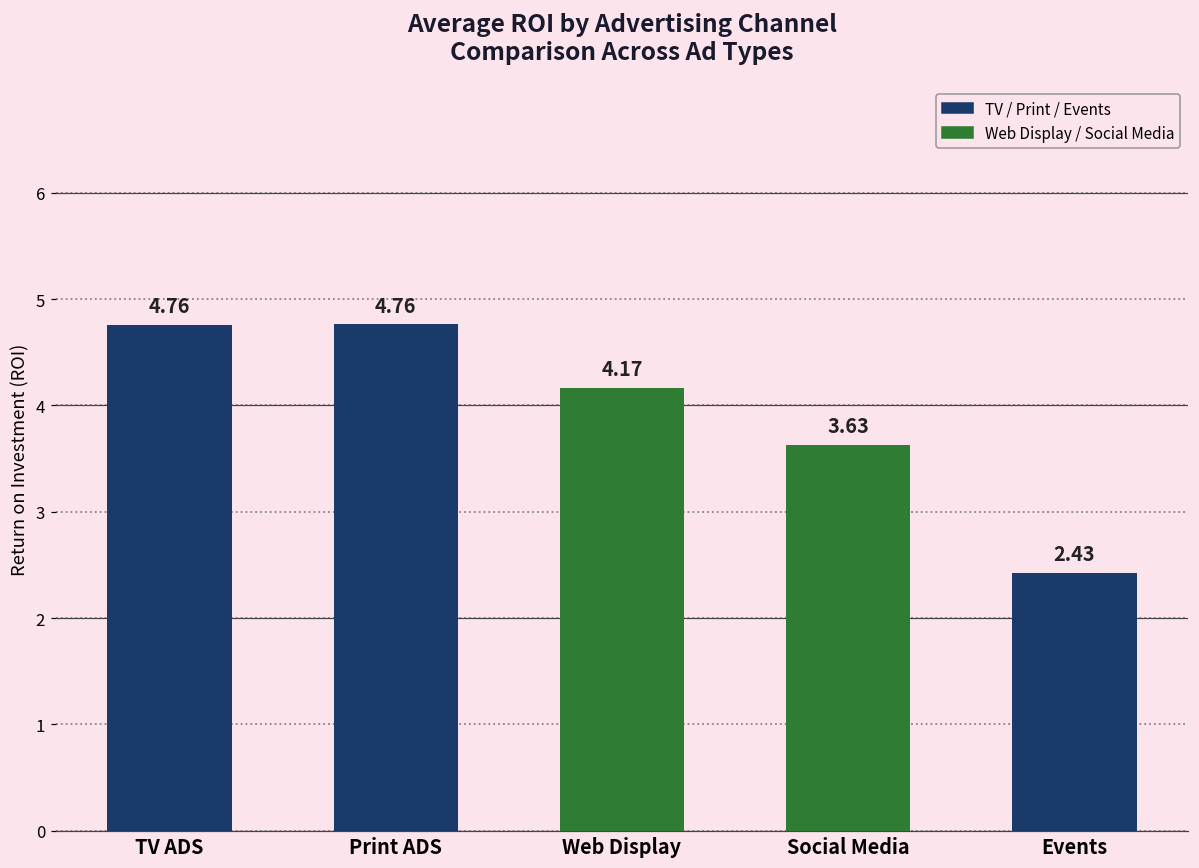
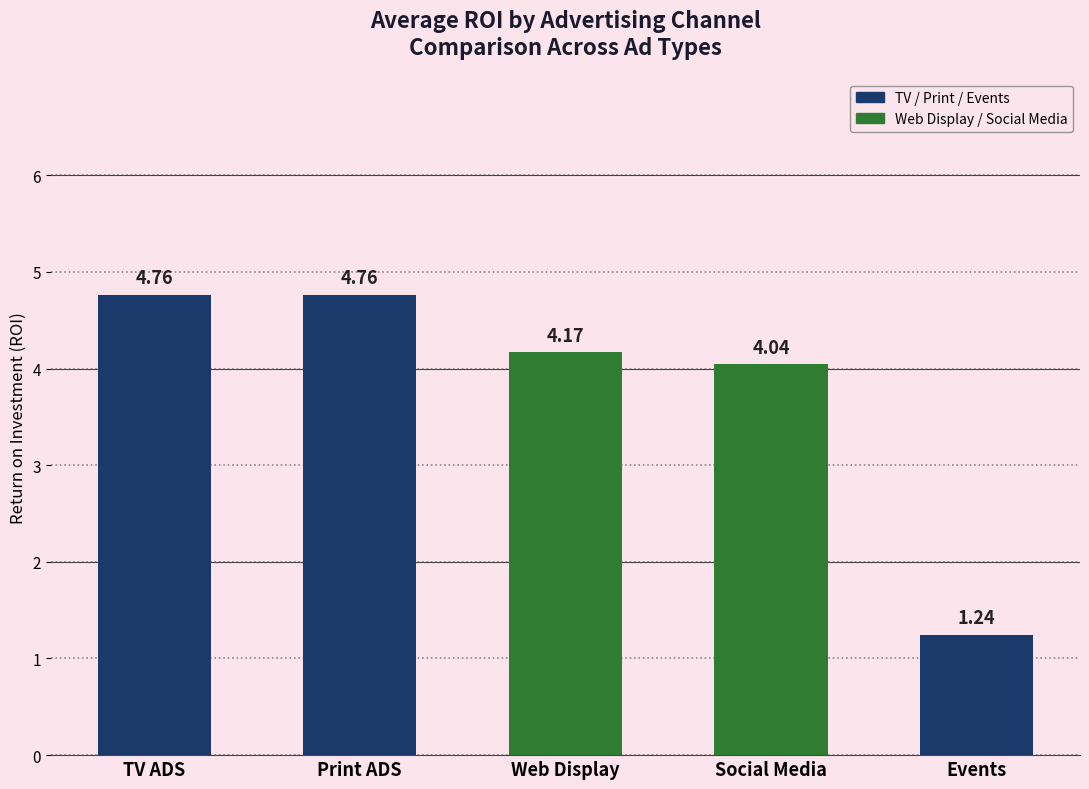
  {
    "TV ADS": 4.76,
    "Print ADS": 4.76,
    "Web Display": 4.17,
-   "Social Media": 3.63,
-   "Events": 2.43
+   "Social Media": 4.04,
+   "Events": 1.24
  }
